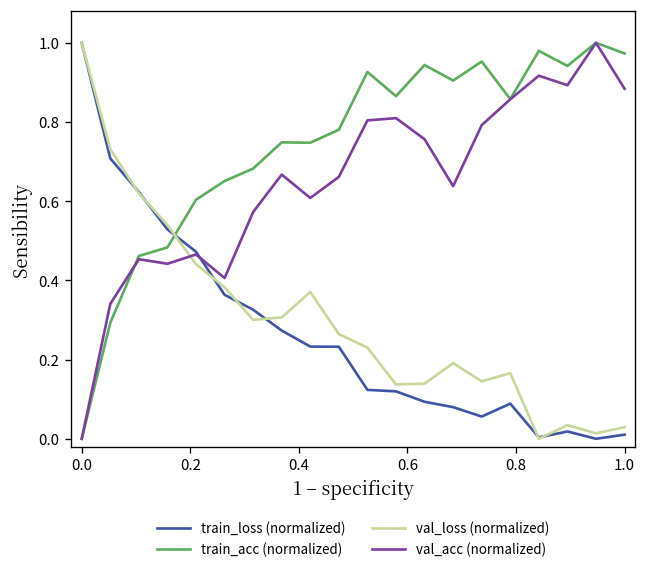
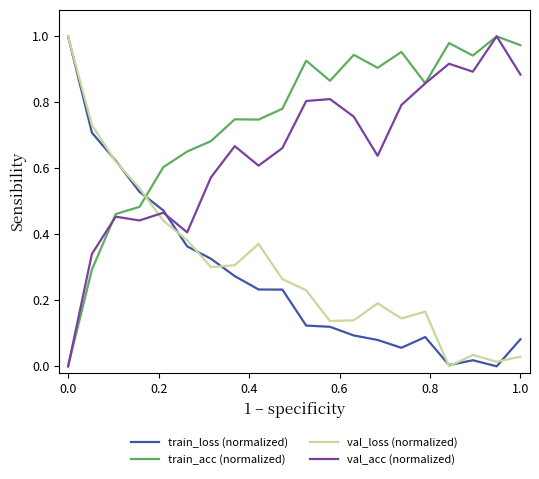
  {
    "train_loss (normalized)": {
-     "1.0": 0.01
+     "1.0": 0.08
    },
    "train_acc (normalized)": {
      "1.0": 0.97
    },
    "val_loss (normalized)": {
      "1.0": 0.03
    },
    "val_acc (normalized)": {
      "1.0": 0.88
    }
  }
